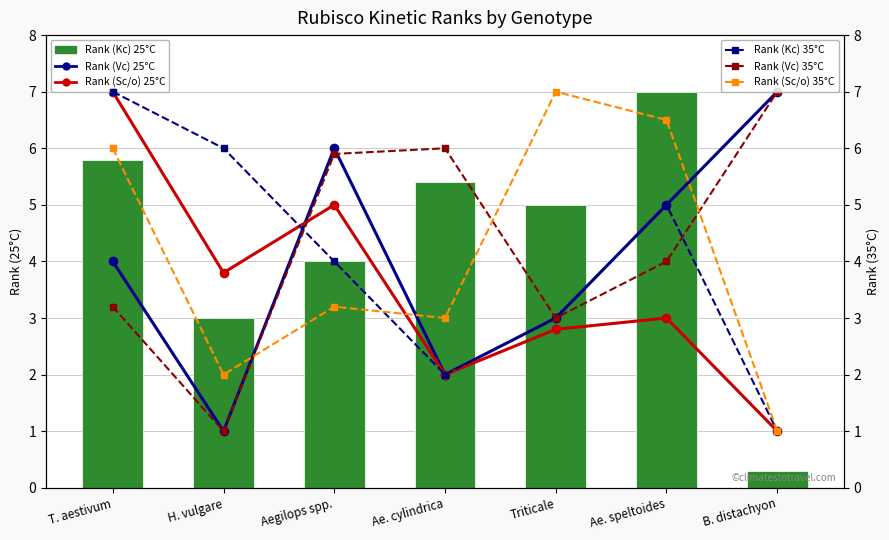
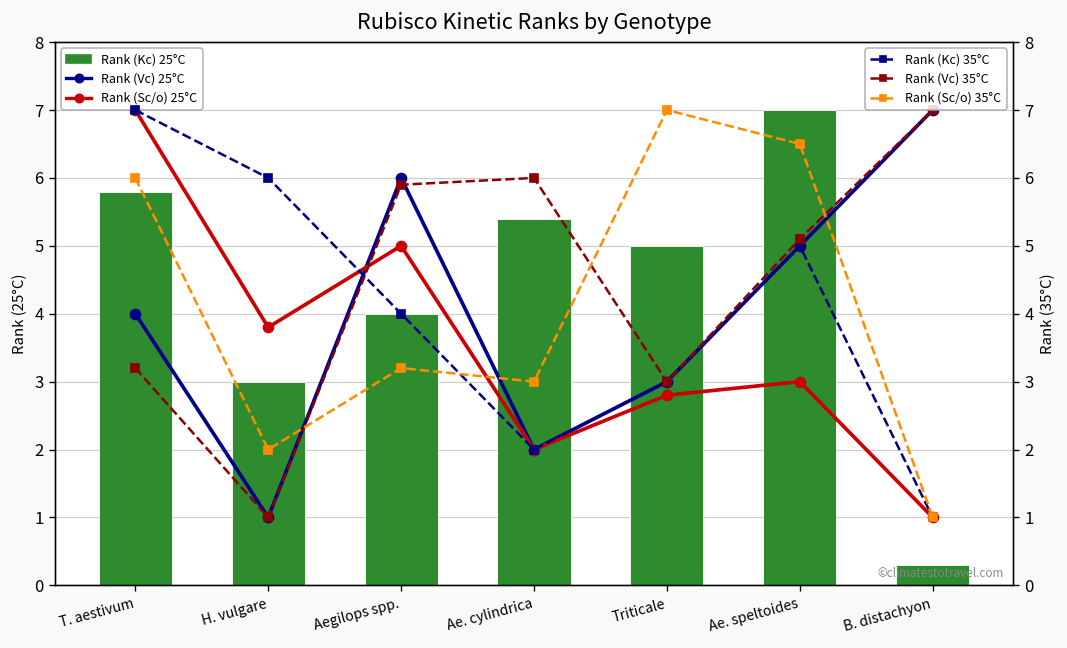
  {
    "Rank (Kc) 25°C": {
      "T. aestivum": 5.8,
      "H. vulgare": 3.0,
      "Aegilops spp.": 4.0,
      "Ae. cylindrica": 5.4,
      "Triticale": 5.0,
      "Ae. speltoides": 7.0,
      "B. distachyon": 0.3
    },
    "Rank (Sc/o) 25°C": {
      "H. vulgare": 3.8,
      "Aegilops spp.": 5.0,
      "Triticale": 2.8,
      "Ae. speltoides": 3.0,
      "B. distachyon": 1.0
    },
    "Rank (Vc) 35°C": {
      "T. aestivum": 3.2,
      "H. vulgare": 1.0,
      "Aegilops spp.": 5.9,
      "Ae. cylindrica": 6.0,
-     "Ae. speltoides": 4.0
+     "Ae. speltoides": 5.1
    },
    "Rank (Sc/o) 35°C": {
      "T. aestivum": 6.0,
      "H. vulgare": 2.0,
      "Aegilops spp.": 3.2,
      "Ae. cylindrica": 3.0,
      "Triticale": 7.0,
      "Ae. speltoides": 6.5
    }
  }
